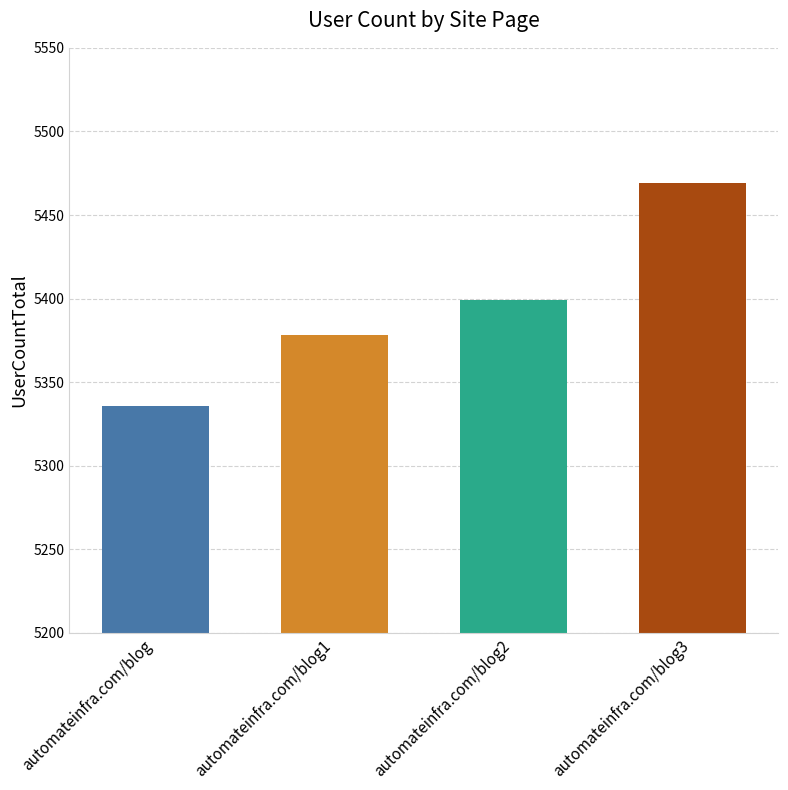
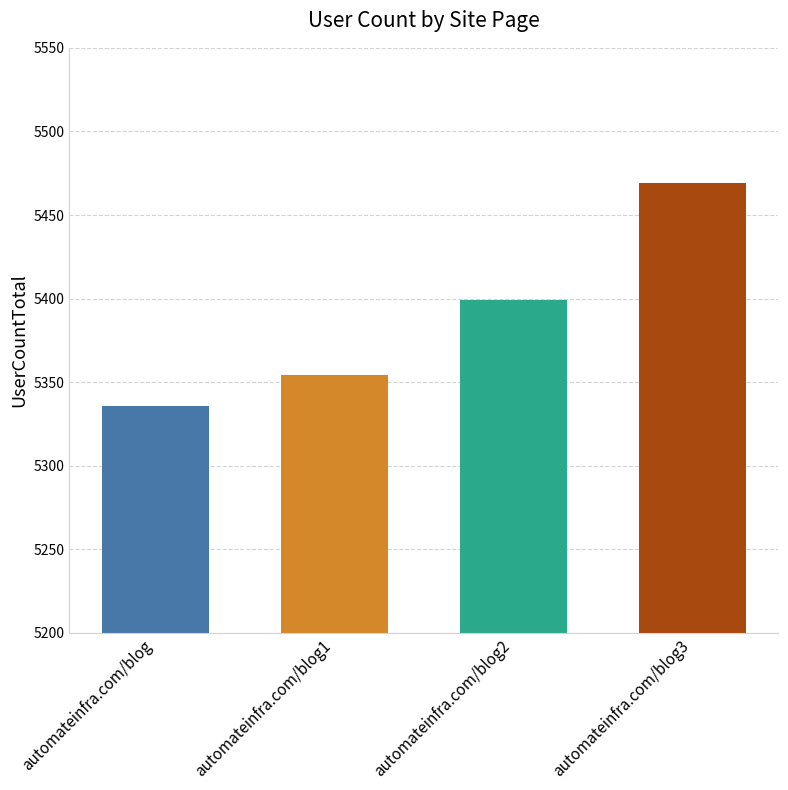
  {
    "automateinfra.com/blog": 5336,
-   "automateinfra.com/blog1": 5378,
+   "automateinfra.com/blog1": 5354,
    "automateinfra.com/blog2": 5399,
    "automateinfra.com/blog3": 5469
  }
